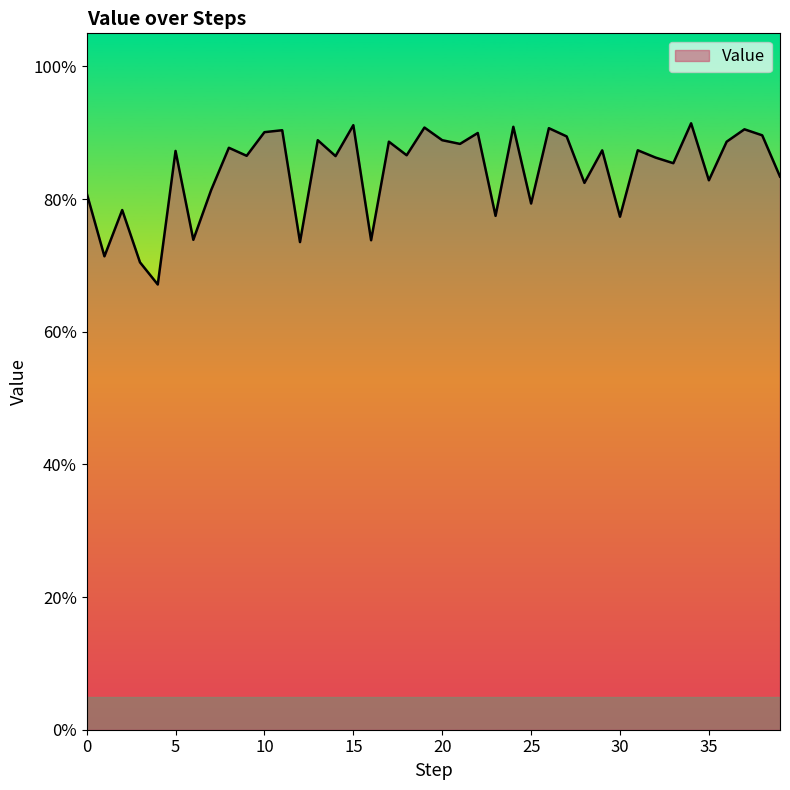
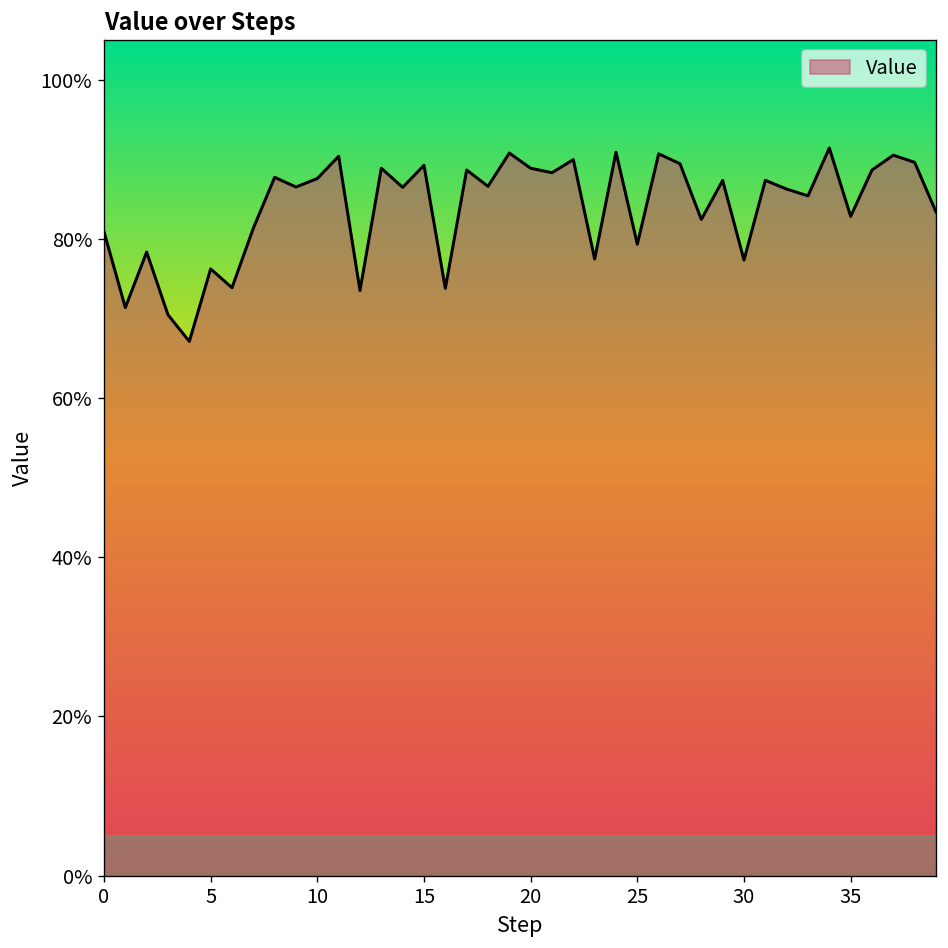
  {
    "0": "81%",
-   "5": "87%",
-   "10": "90%",
-   "15": "91%",
+   "5": "76%",
+   "10": "88%",
+   "15": "89%",
    "20": "89%",
    "25": "79%",
    "30": "77%",
    "35": "83%"
  }
